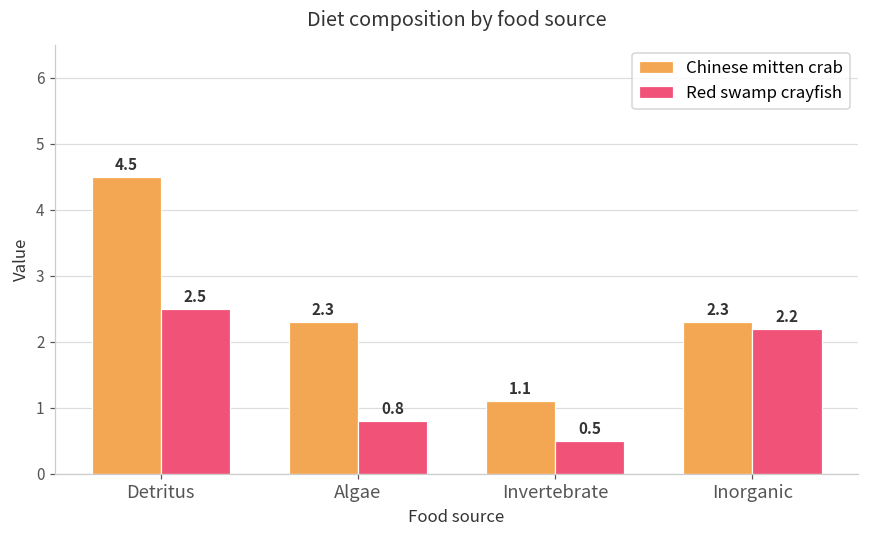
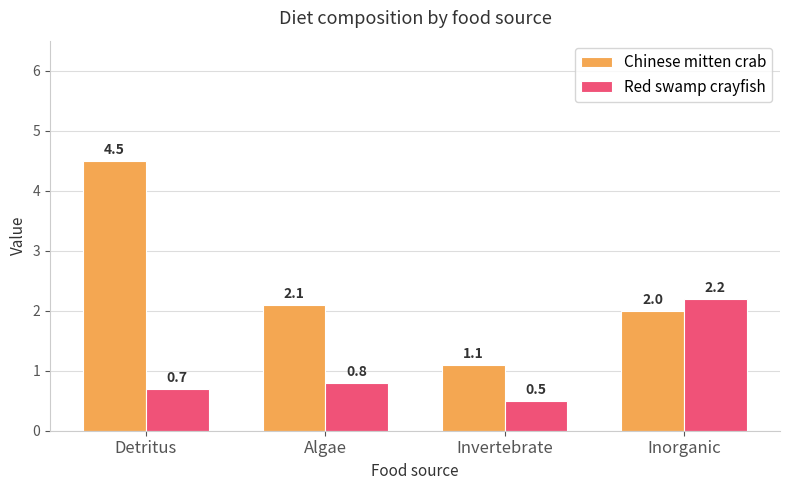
  {
    "Chinese mitten crab": {
      "Detritus": 4.5,
-     "Algae": 2.3,
+     "Algae": 2.1,
      "Invertebrate": 1.1,
-     "Inorganic": 2.3
+     "Inorganic": 2.0
    },
    "Red swamp crayfish": {
-     "Detritus": 2.5,
+     "Detritus": 0.7,
      "Algae": 0.8,
      "Invertebrate": 0.5,
      "Inorganic": 2.2
    }
  }
